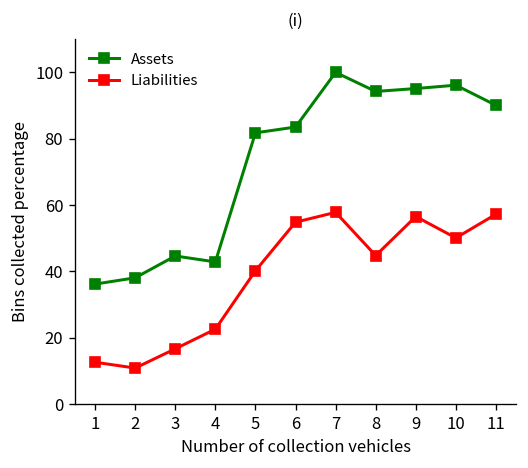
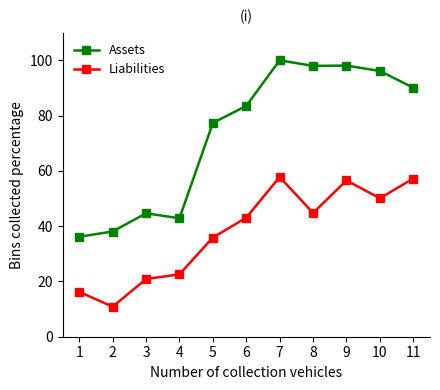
  {
    "Assets": {
      "1": 36,
      "2": 38,
      "3": 45,
      "4": 43,
-     "5": 82,
+     "5": 77,
      "6": 84,
      "7": 100,
-     "8": 94,
-     "9": 95,
+     "8": 98,
+     "9": 98,
      "10": 96,
      "11": 90
    },
    "Liabilities": {
-     "1": 13,
+     "1": 16,
      "2": 11,
-     "3": 17,
+     "3": 21,
      "4": 23,
-     "5": 40,
-     "6": 55,
+     "5": 36,
+     "6": 43,
      "7": 58,
      "8": 45,
      "9": 57,
      "10": 50,
      "11": 57
    }
  }
